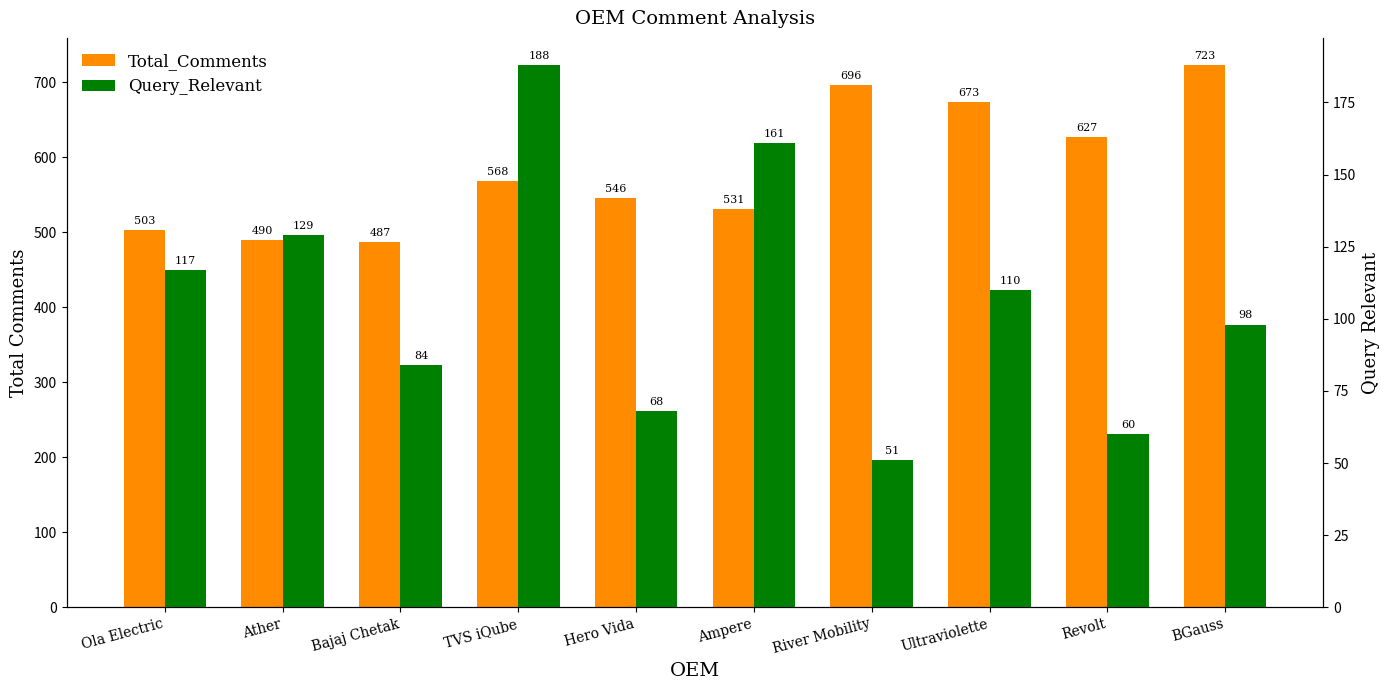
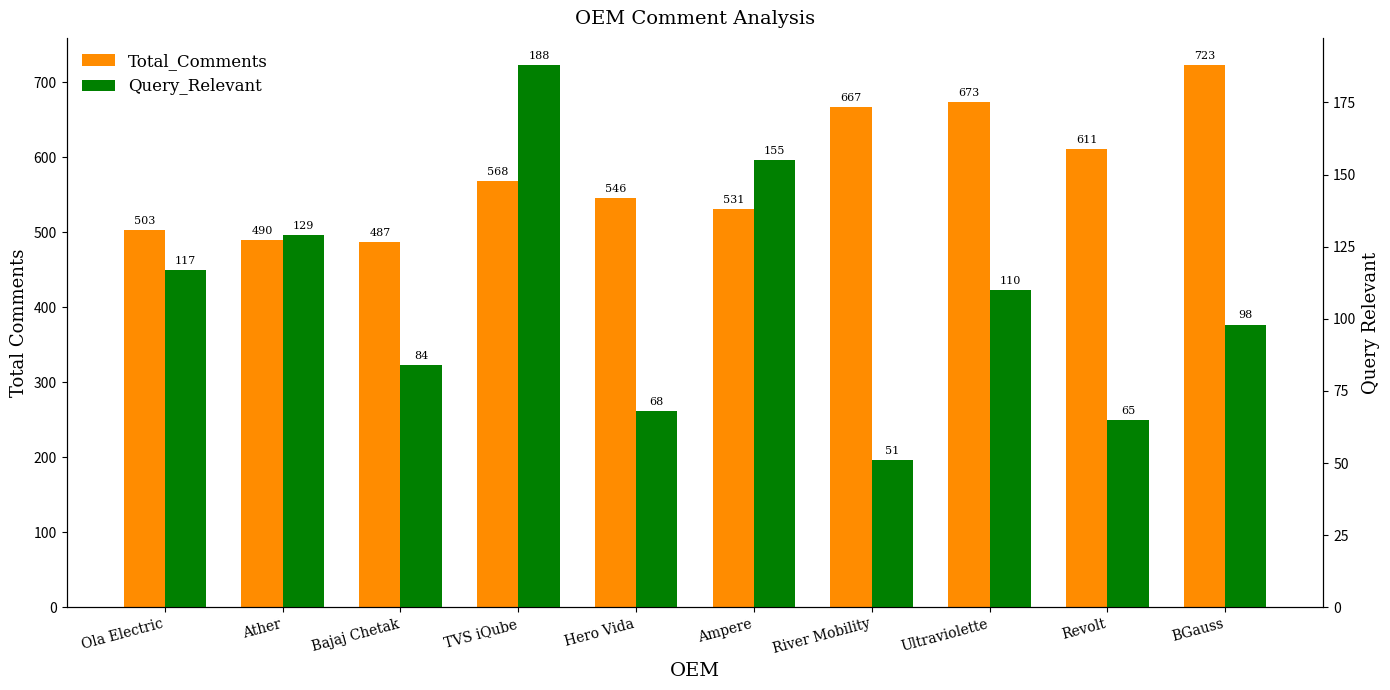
  {
    "Total_Comments": {
      "Ola Electric": 503,
      "Ather": 490,
      "Bajaj Chetak": 487,
      "TVS iQube": 568,
      "Hero Vida": 546,
      "Ampere": 531,
-     "River Mobility": 696,
+     "River Mobility": 667,
      "Ultraviolette": 673,
-     "Revolt": 627,
+     "Revolt": 611,
      "BGauss": 723
    },
    "Query_Relevant": {
      "Ola Electric": 117,
      "Ather": 129,
      "Bajaj Chetak": 84,
      "TVS iQube": 188,
      "Hero Vida": 68,
-     "Ampere": 161,
+     "Ampere": 155,
      "River Mobility": 51,
      "Ultraviolette": 110,
-     "Revolt": 60,
+     "Revolt": 65,
      "BGauss": 98
    }
  }
